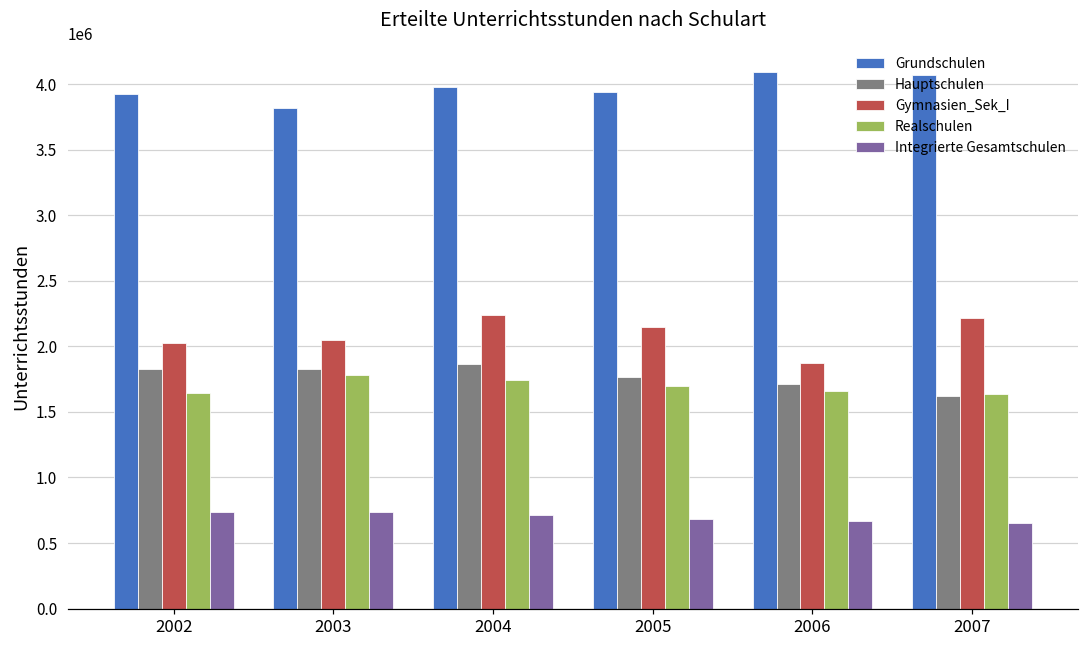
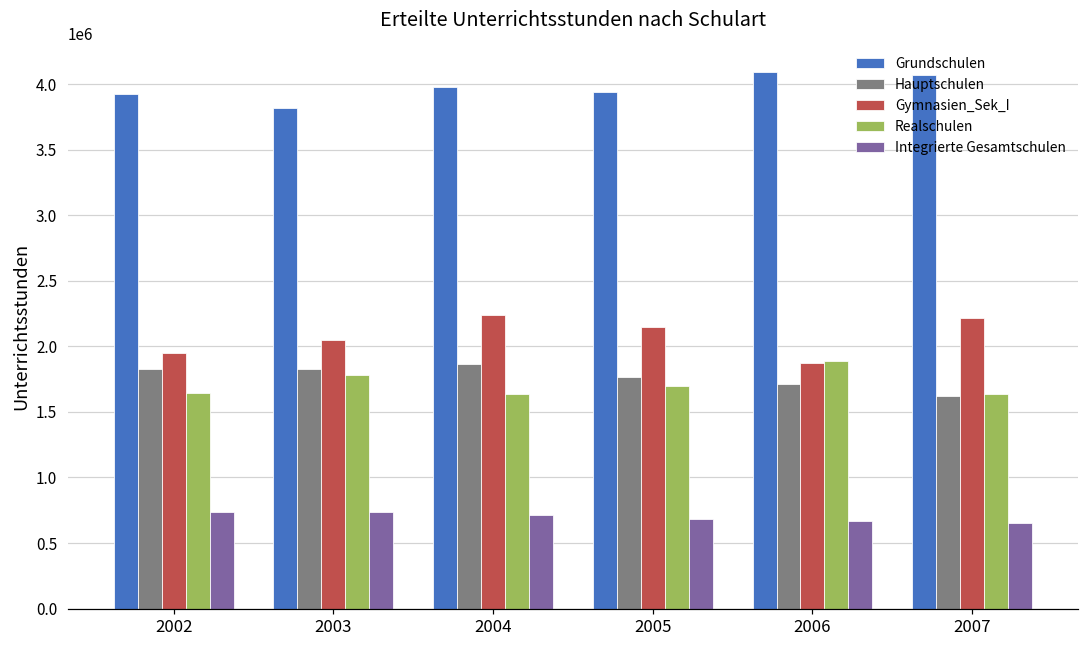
  {
    "Grundschulen": {
      "2002": 3920000,
      "2003": 3820000,
      "2004": 3970000,
      "2005": 3940000,
      "2006": 4100000,
      "2007": 4070000
    },
    "Gymnasien_Sek_I": {
-     "2002": 2030000,
+     "2002": 1950000,
      "2003": 2050000,
      "2004": 2240000,
      "2005": 2150000,
      "2006": 1870000,
      "2007": 2220000
    },
    "Realschulen": {
      "2002": 1640000,
      "2003": 1780000,
-     "2004": 1740000,
+     "2004": 1630000,
      "2005": 1700000,
-     "2006": 1660000,
+     "2006": 1890000,
      "2007": 1640000
    }
  }
